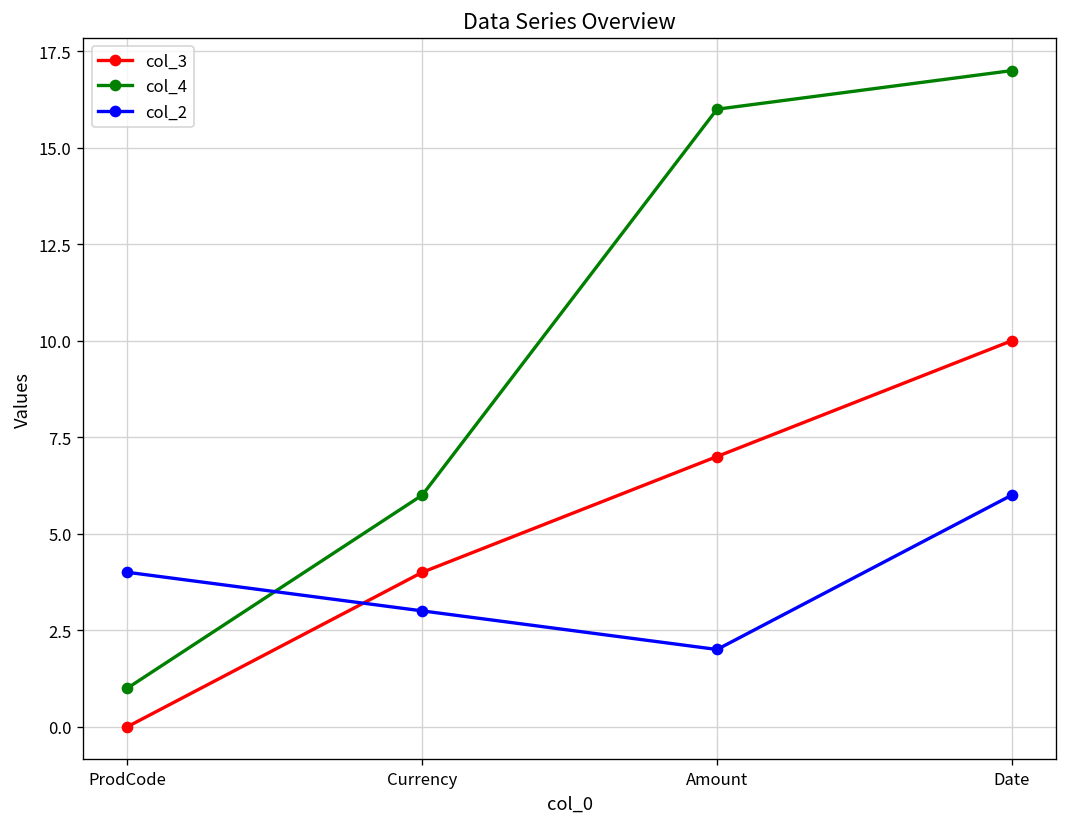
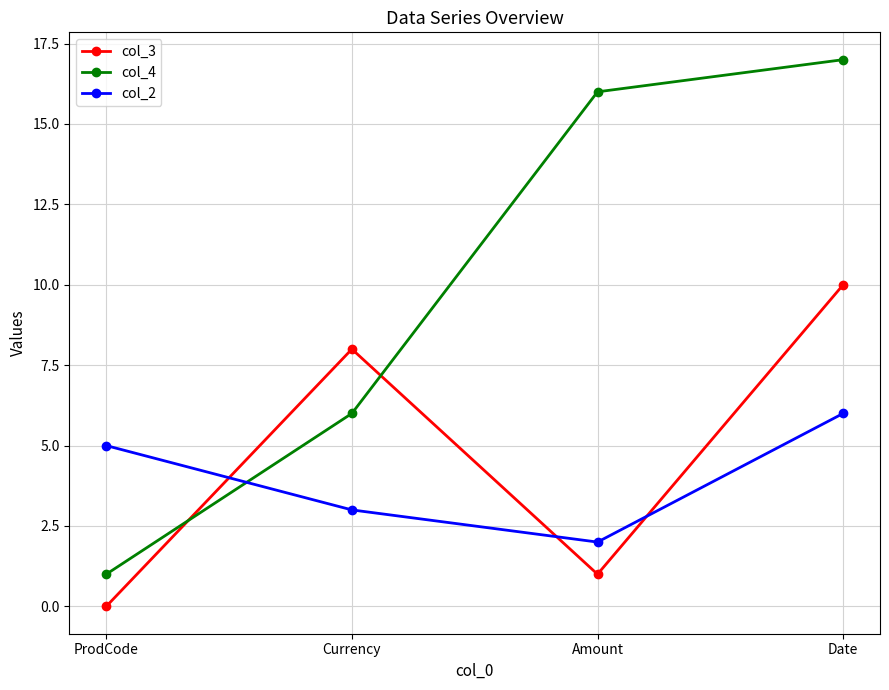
  {
    "col_3": {
      "ProdCode": 0,
-     "Currency": 4,
-     "Amount": 7,
+     "Currency": 8,
+     "Amount": 1,
      "Date": 10
    },
    "col_4": {
      "ProdCode": 1,
      "Currency": 6,
      "Amount": 16,
      "Date": 17
    },
    "col_2": {
-     "ProdCode": 4,
+     "ProdCode": 5,
      "Currency": 3,
      "Amount": 2,
      "Date": 6
    }
  }
